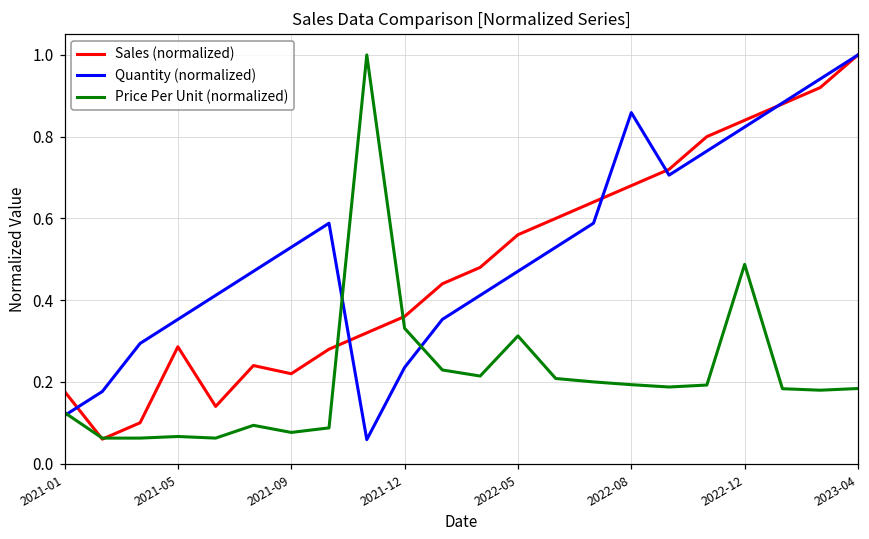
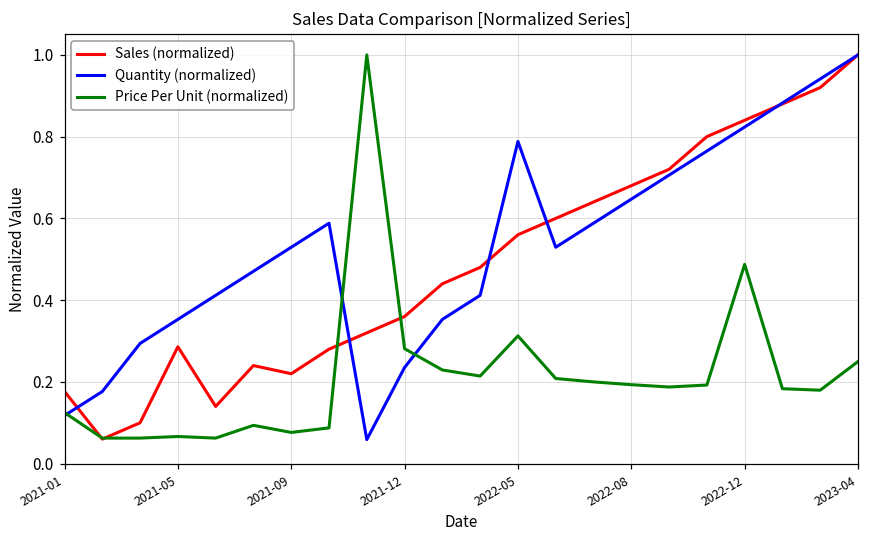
  {
    "Sales (normalized)": {
      "2021-01": 0.18,
      "2021-05": 0.29,
      "2021-09": 0.22,
      "2021-12": 0.36,
      "2022-05": 0.56,
      "2022-08": 0.68,
      "2022-12": 0.84
    },
    "Quantity (normalized)": {
      "2021-01": 0.12,
      "2021-05": 0.35,
      "2021-09": 0.53,
      "2021-12": 0.24,
-     "2022-05": 0.47,
-     "2022-08": 0.86,
+     "2022-05": 0.79,
+     "2022-08": 0.65,
      "2022-12": 0.82
    },
    "Price Per Unit (normalized)": {
      "2021-01": 0.13,
      "2021-05": 0.07,
      "2021-09": 0.08,
-     "2021-12": 0.33,
+     "2021-12": 0.28,
      "2022-05": 0.31,
      "2022-08": 0.19,
      "2022-12": 0.49,
-     "2023-04": 0.18
+     "2023-04": 0.25
    }
  }
